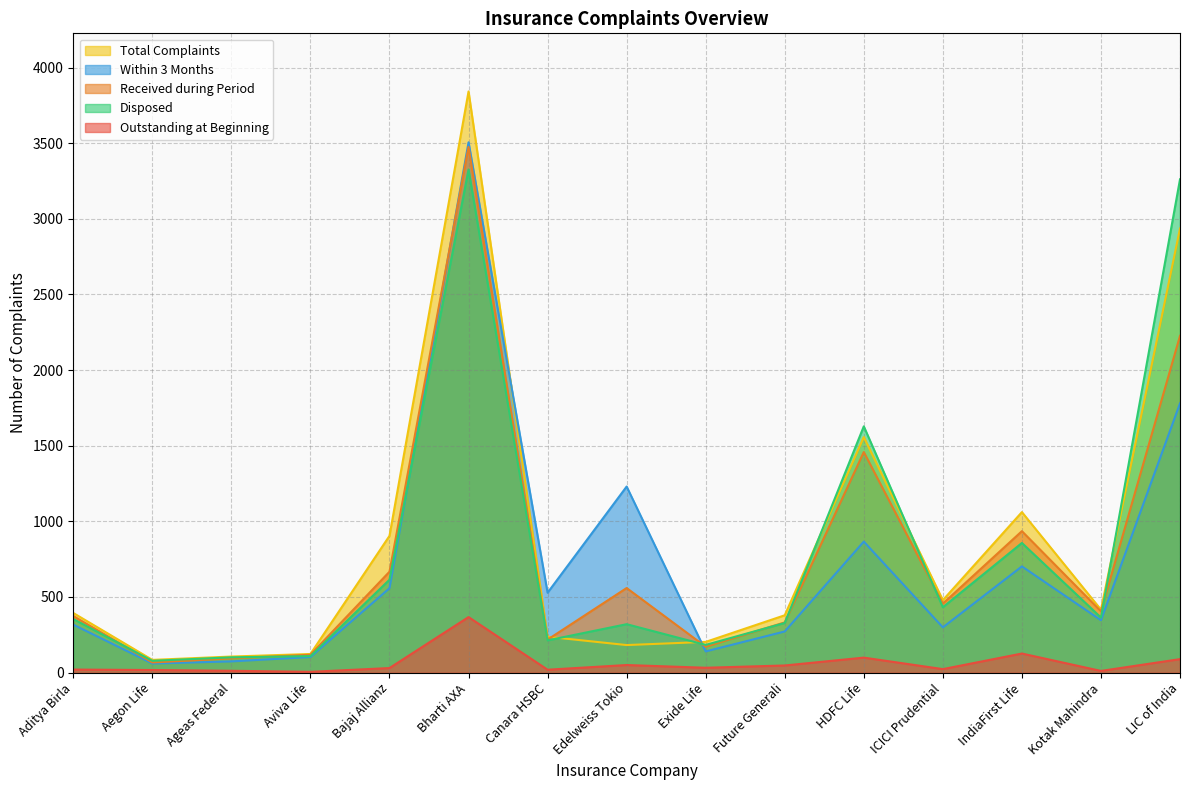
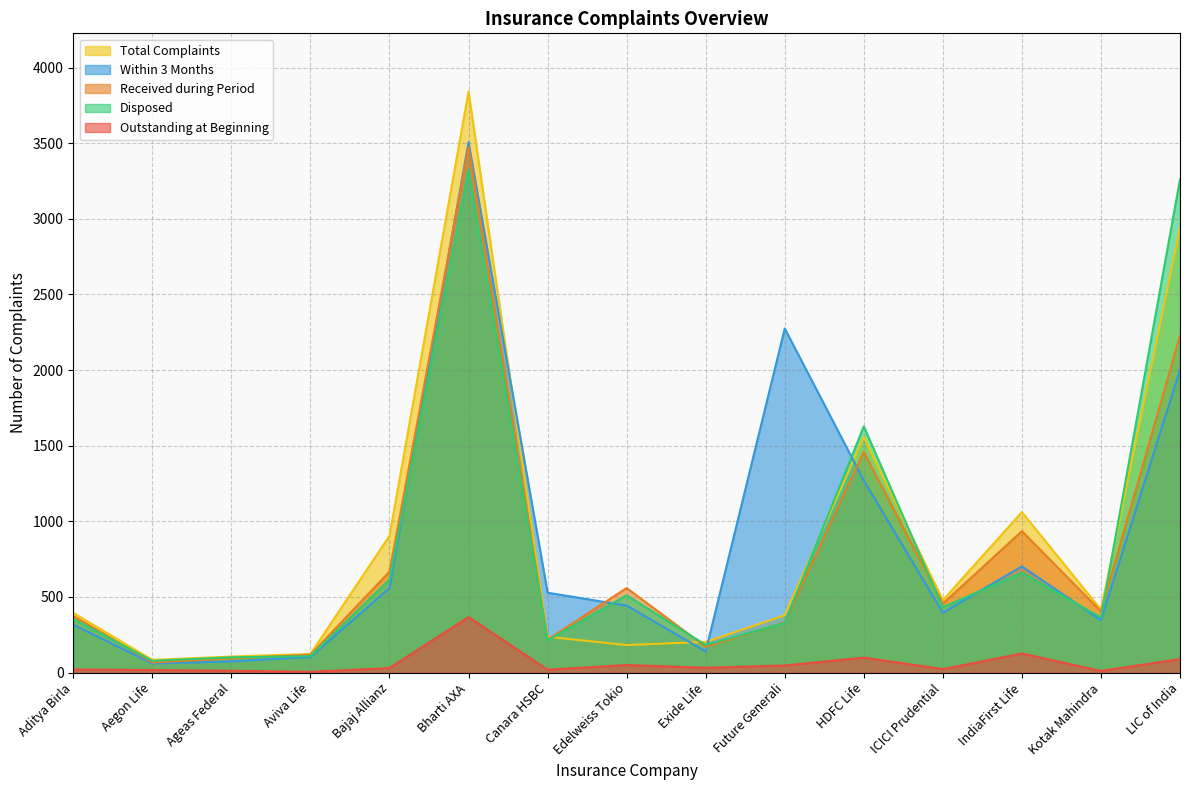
  {
    "Total Complaints": {
      "Aditya Birla": 390,
      "Bajaj Allianz": 900,
      "Bharti AXA": 3840,
      "Canara HSBC": 240,
      "Edelweiss Tokio": 180,
      "Exide Life": 200,
      "Future Generali": 380,
      "HDFC Life": 1560,
      "ICICI Prudential": 480,
      "IndiaFirst Life": 1060,
      "LIC of India": 2940
    },
    "Within 3 Months": {
      "Aditya Birla": 320,
      "Ageas Federal": 70,
      "Bajaj Allianz": 560,
      "Bharti AXA": 3510,
      "Canara HSBC": 530,
-     "Edelweiss Tokio": 1230,
+     "Edelweiss Tokio": 440,
      "Exide Life": 140,
-     "Future Generali": 270,
-     "HDFC Life": 870,
-     "ICICI Prudential": 300,
+     "Future Generali": 2280,
+     "HDFC Life": 1270,
+     "ICICI Prudential": 400,
      "IndiaFirst Life": 700,
      "Kotak Mahindra": 350,
-     "LIC of India": 1780
+     "LIC of India": 2000
    },
    "Disposed": {
      "Aditya Birla": 350,
      "Bajaj Allianz": 610,
      "Bharti AXA": 3330,
-     "Edelweiss Tokio": 320,
+     "Edelweiss Tokio": 510,
      "HDFC Life": 1630,
      "ICICI Prudential": 430,
-     "IndiaFirst Life": 860,
+     "IndiaFirst Life": 660,
      "Kotak Mahindra": 360,
      "LIC of India": 3260
    }
  }
